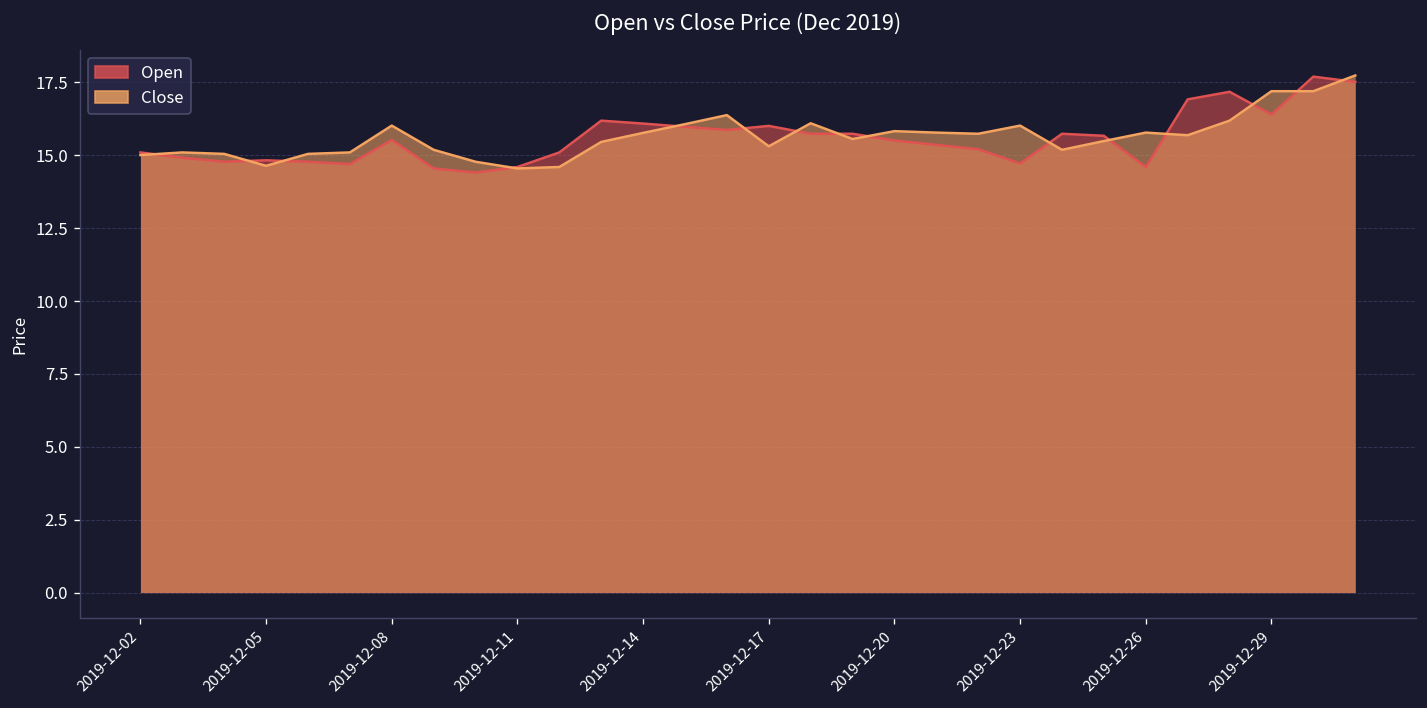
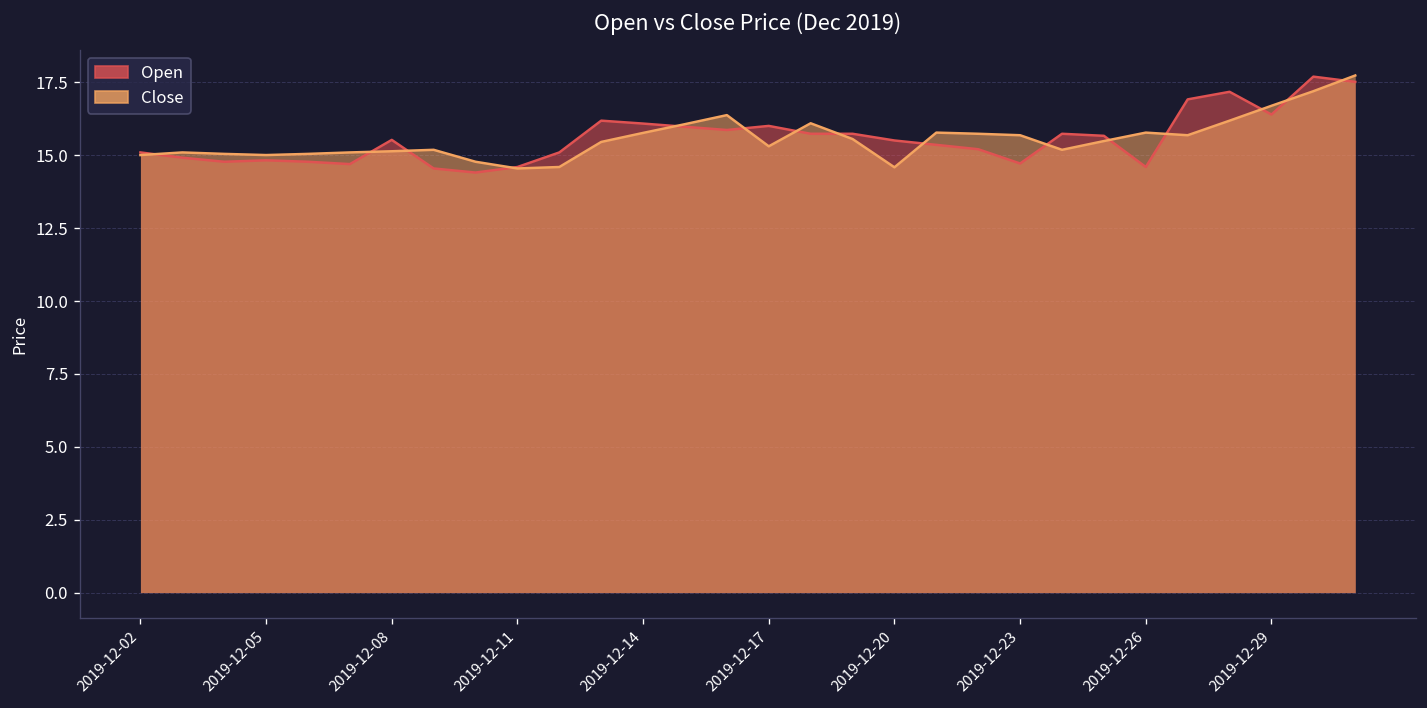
  {
    "Open": {
      "2019-12-05": 14.8,
      "2019-12-08": 15.5,
      "2019-12-14": 16.1,
      "2019-12-17": 16.0,
      "2019-12-20": 15.5,
      "2019-12-23": 14.7,
      "2019-12-26": 14.6,
      "2019-12-29": 16.4
    },
    "Close": {
-     "2019-12-05": 14.6,
-     "2019-12-08": 16.0,
+     "2019-12-05": 15.0,
+     "2019-12-08": 15.1,
      "2019-12-14": 15.8,
      "2019-12-17": 15.3,
-     "2019-12-20": 15.8,
-     "2019-12-23": 16.0,
+     "2019-12-20": 14.6,
+     "2019-12-23": 15.7,
      "2019-12-26": 15.8,
-     "2019-12-29": 17.2
+     "2019-12-29": 16.7
    }
  }
